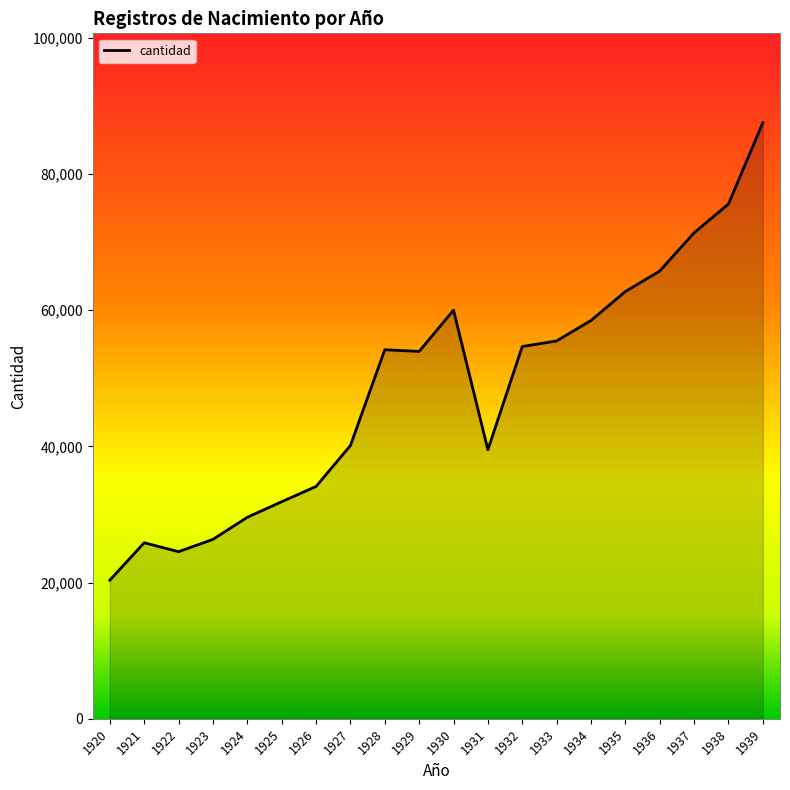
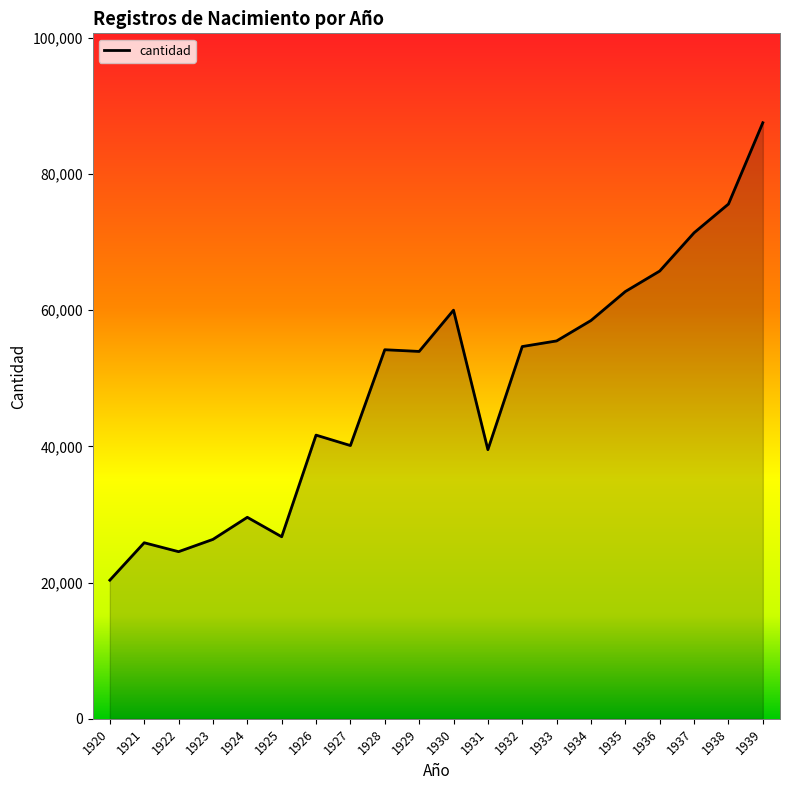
  {
    "1920": "20,000",
    "1921": "26,000",
    "1922": "25,000",
    "1923": "26,000",
    "1924": "30,000",
-   "1925": "32,000",
-   "1926": "34,000",
+   "1925": "27,000",
+   "1926": "42,000",
    "1927": "40,000",
    "1928": "54,000",
    "1929": "54,000",
    "1930": "60,000",
    "1931": "40,000",
    "1932": "55,000",
    "1933": "56,000",
    "1934": "58,000",
    "1935": "63,000",
    "1936": "66,000",
    "1937": "71,000",
    "1938": "76,000",
    "1939": "88,000"
  }
